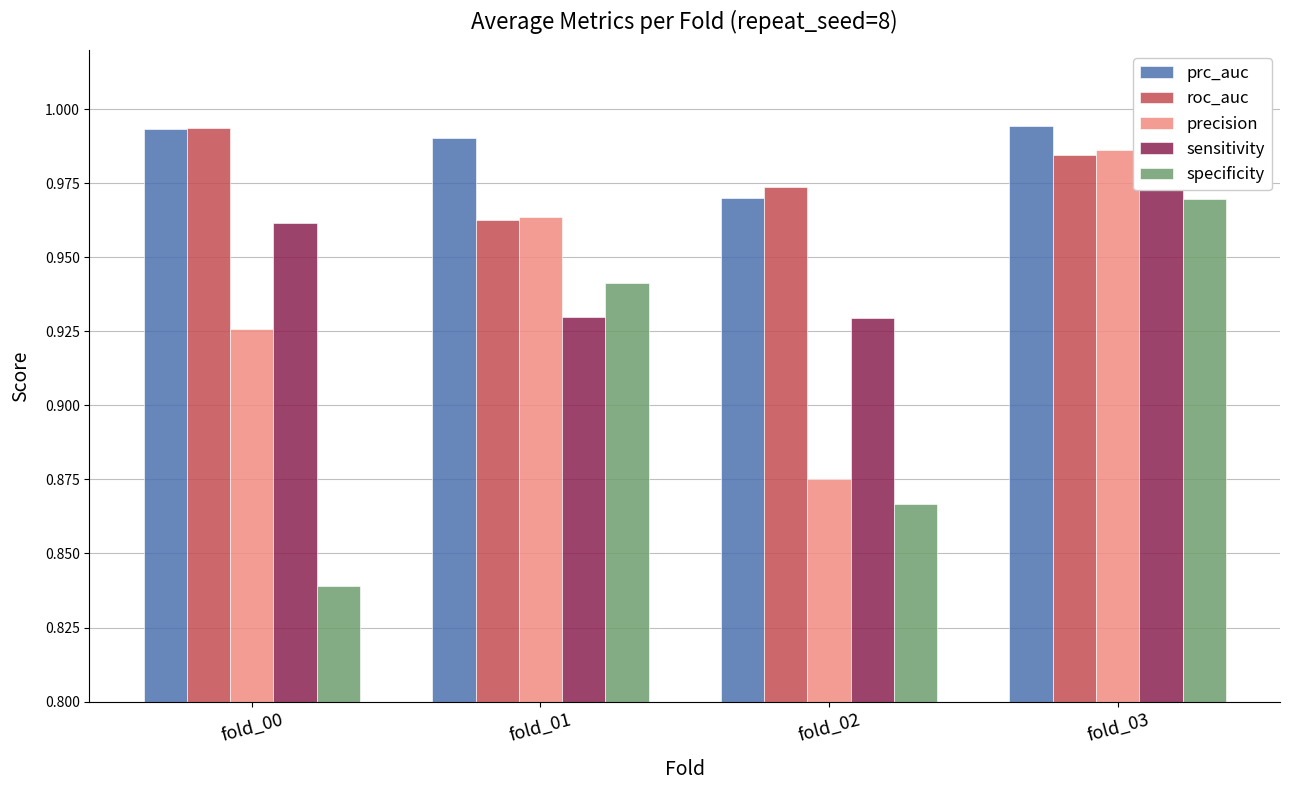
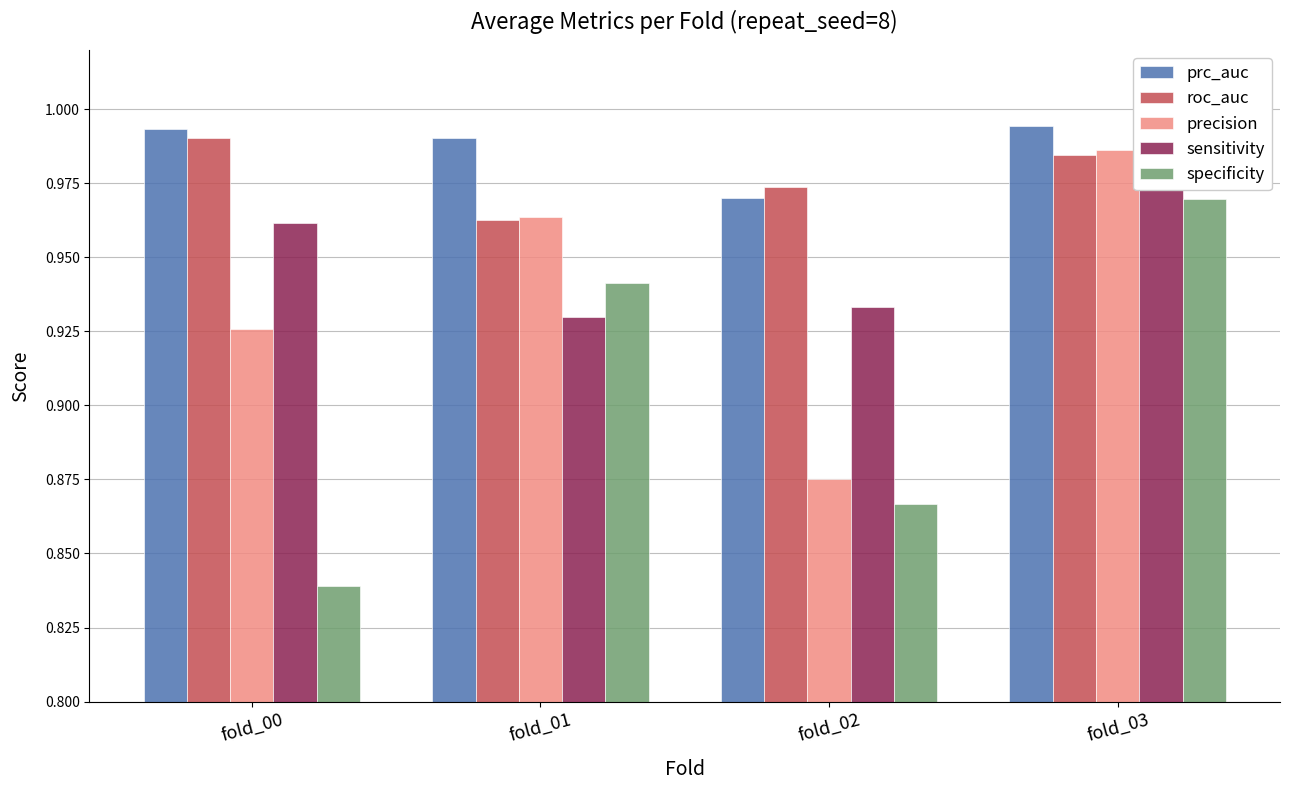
  {
    "prc_auc": {
      "fold_00": 0.993,
      "fold_01": 0.990,
      "fold_02": 0.970,
      "fold_03": 0.994
    },
    "roc_auc": {
-     "fold_00": 0.994,
+     "fold_00": 0.990,
      "fold_01": 0.963,
      "fold_02": 0.974,
      "fold_03": 0.985
    },
    "precision": {
      "fold_00": 0.926,
      "fold_01": 0.964,
      "fold_02": 0.875,
      "fold_03": 0.986
    },
    "sensitivity": {
      "fold_00": 0.962,
      "fold_01": 0.930,
-     "fold_02": 0.929
+     "fold_02": 0.933
    },
    "specificity": {
      "fold_00": 0.839,
      "fold_01": 0.941,
      "fold_02": 0.867,
      "fold_03": 0.970
    }
  }
